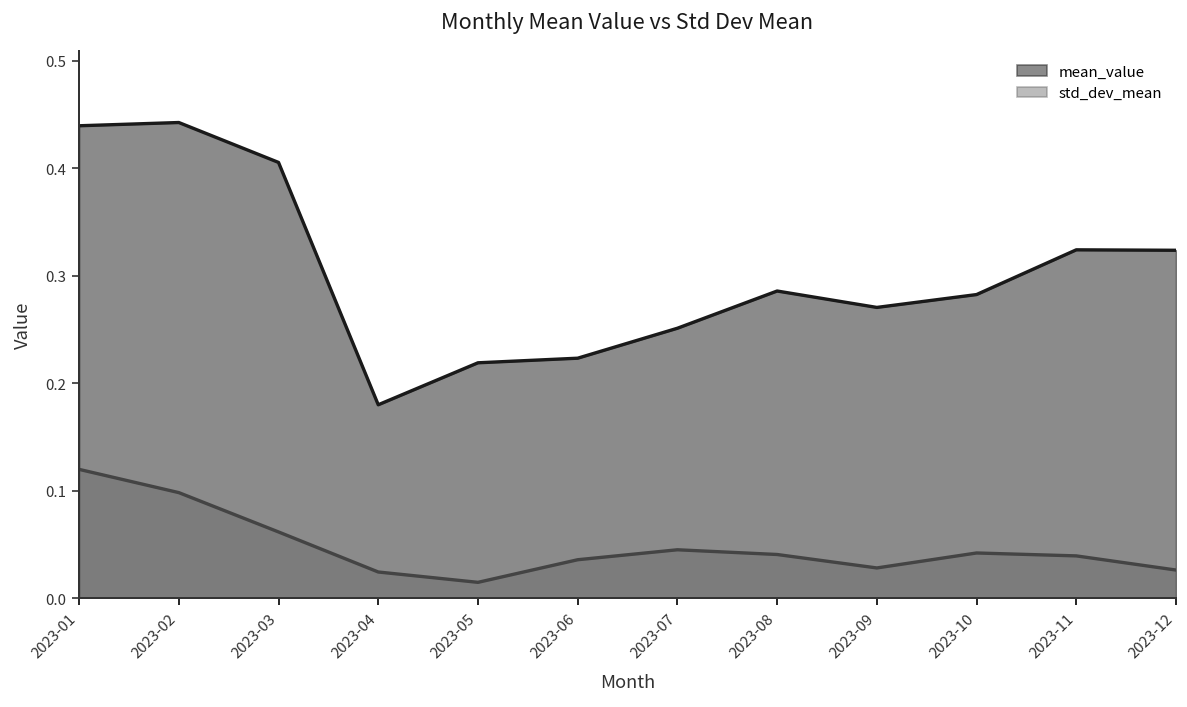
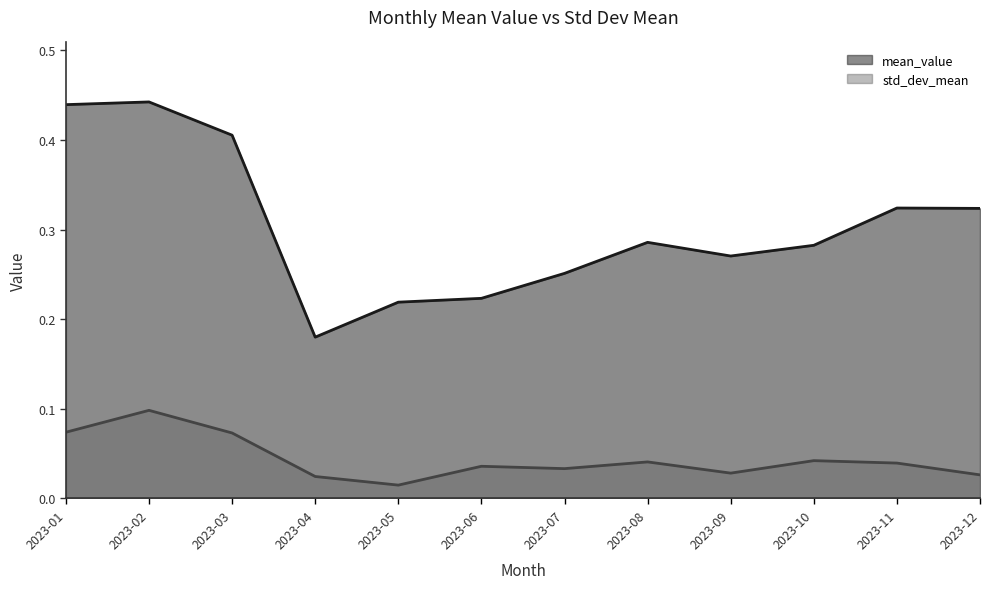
  {
    "mean_value": {
      "2023-01": 0.44,
      "2023-02": 0.44,
      "2023-03": 0.41,
      "2023-04": 0.18,
      "2023-05": 0.22,
      "2023-06": 0.22,
      "2023-07": 0.25,
      "2023-08": 0.29,
      "2023-09": 0.27,
      "2023-10": 0.28,
      "2023-11": 0.32,
      "2023-12": 0.32
    },
    "std_dev_mean": {
-     "2023-01": 0.12,
+     "2023-01": 0.07,
      "2023-02": 0.10,
-     "2023-03": 0.06,
+     "2023-03": 0.07,
      "2023-04": 0.02,
      "2023-05": 0.01,
      "2023-06": 0.04,
-     "2023-07": 0.05,
+     "2023-07": 0.03,
      "2023-08": 0.04,
      "2023-09": 0.03,
      "2023-10": 0.04,
      "2023-11": 0.04,
      "2023-12": 0.03
    }
  }
